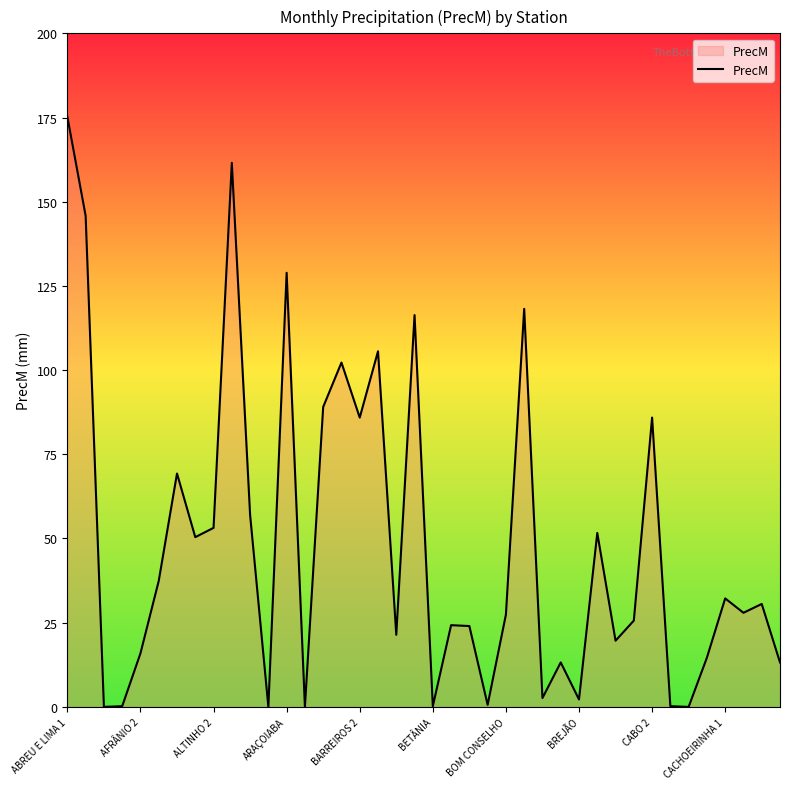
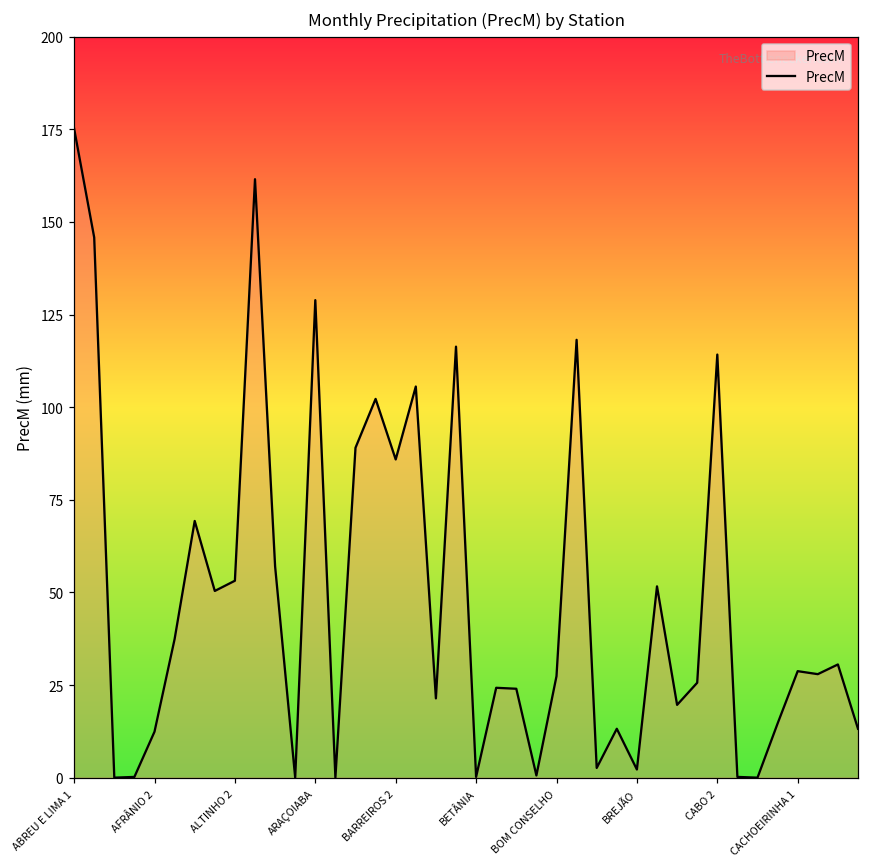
  {
    "ABREU E LIMA 1": 175,
-   "AFRÂNIO 2": 16,
+   "AFRÂNIO 2": 12,
    "ALTINHO 2": 53,
    "ARAÇOIABA": 129,
    "BARREIROS 2": 86,
    "BETÂNIA": 0,
    "BOM CONSELHO": 27,
    "BREJÃO": 2,
-   "CABO 2": 86,
-   "CACHOEIRINHA 1": 32
+   "CABO 2": 114,
+   "CACHOEIRINHA 1": 29
  }
